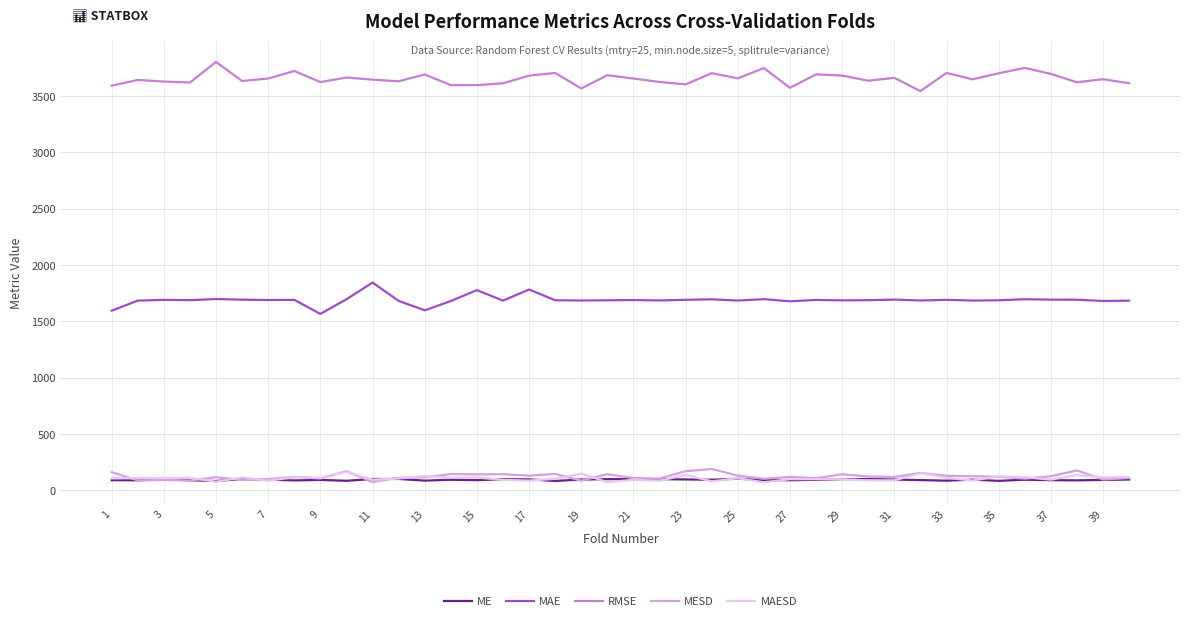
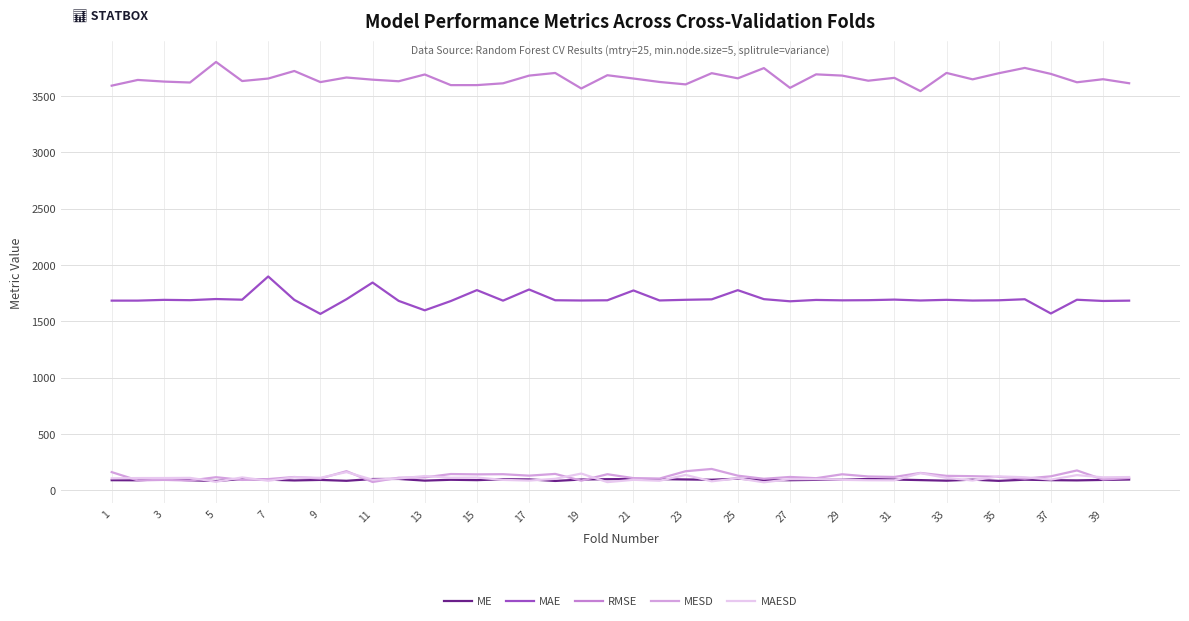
  {
    "ME": {
      "13": 90,
      "15": 90,
      "23": 100,
      "33": 90,
      "35": 80
    },
    "MAE": {
-     "1": 1590,
+     "1": 1680,
      "3": 1690,
      "5": 1700,
-     "7": 1690,
+     "7": 1900,
      "9": 1570,
      "11": 1840,
      "13": 1600,
      "15": 1780,
      "17": 1780,
      "19": 1690,
-     "21": 1690,
+     "21": 1770,
      "23": 1690,
-     "25": 1680,
+     "25": 1780,
      "27": 1680,
      "29": 1690,
      "31": 1690,
      "33": 1690,
      "35": 1690,
-     "37": 1690,
+     "37": 1570,
      "39": 1680
    }
  }
